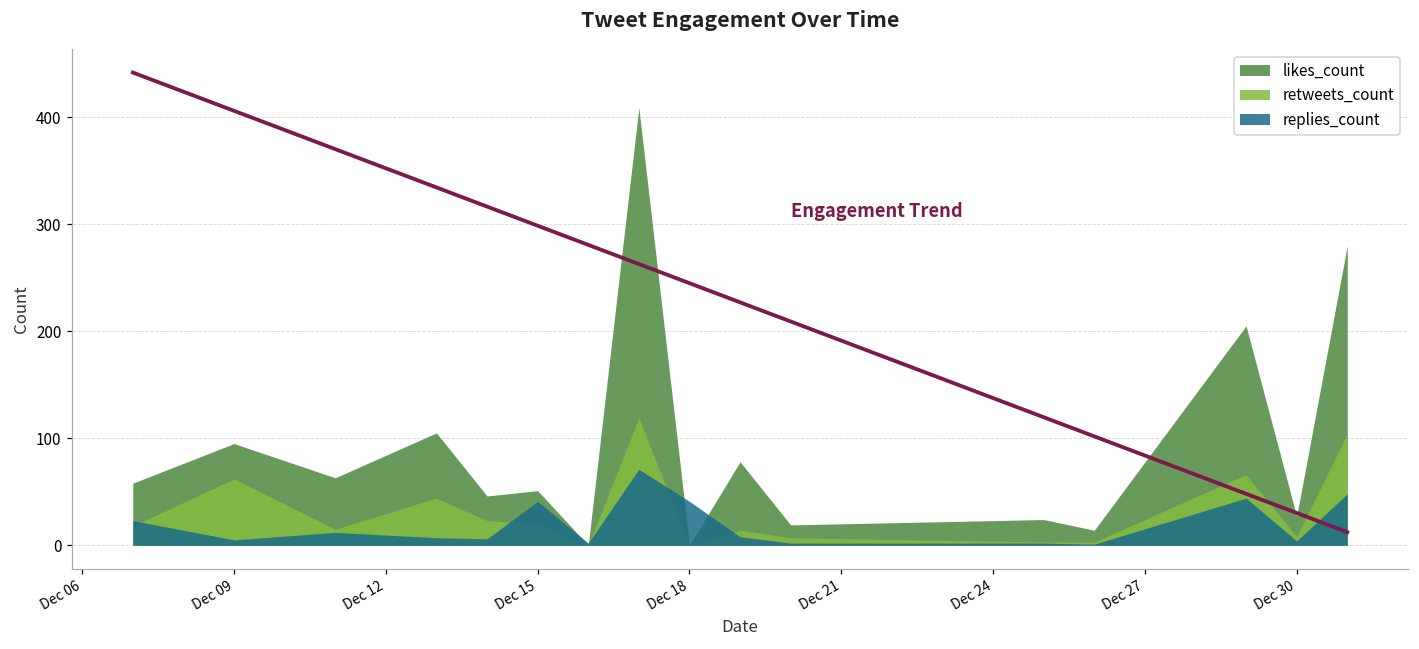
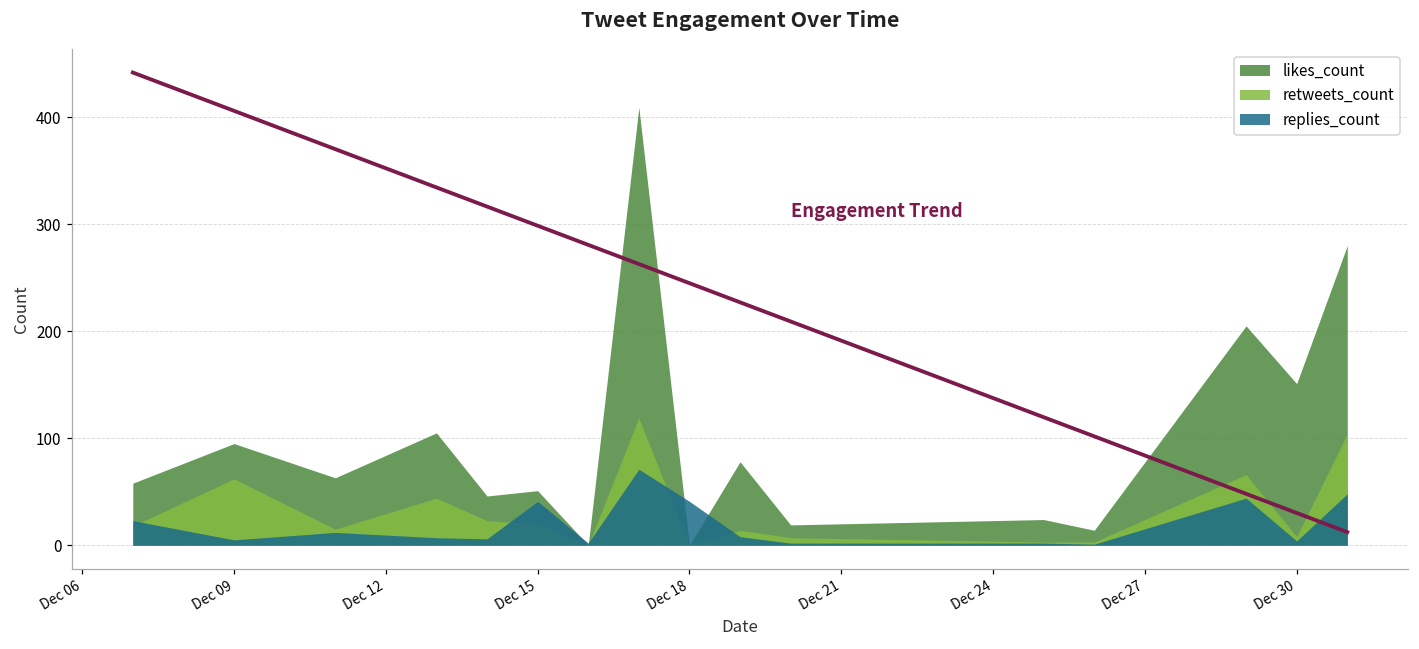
  {
    "likes_count": {
      "Dec 09": 100,
      "Dec 15": 50,
-     "Dec 30": 30
+     "Dec 30": 150
    },
    "retweets_count": {
      "Dec 09": 60,
      "Dec 15": 20,
      "Dec 30": 10
    },
    "replies_count": {
      "Dec 09": 10,
      "Dec 15": 40,
      "Dec 18": 40,
      "Dec 30": 0
    }
  }
